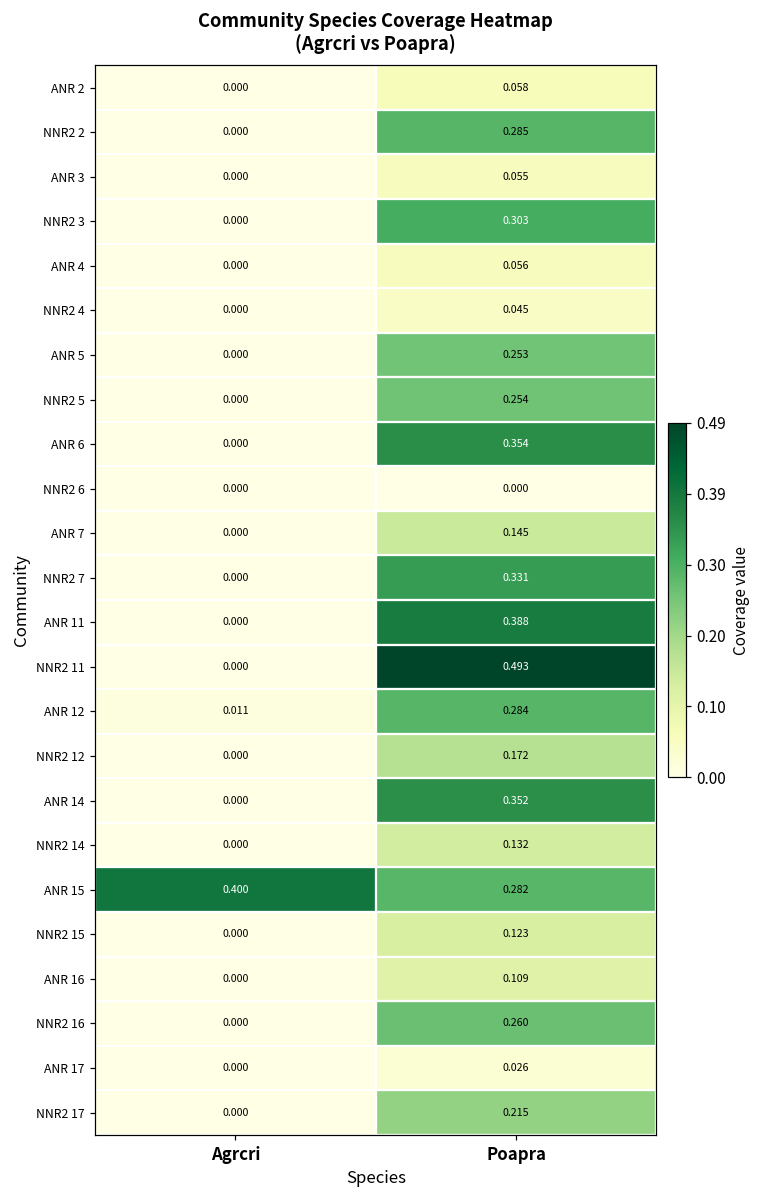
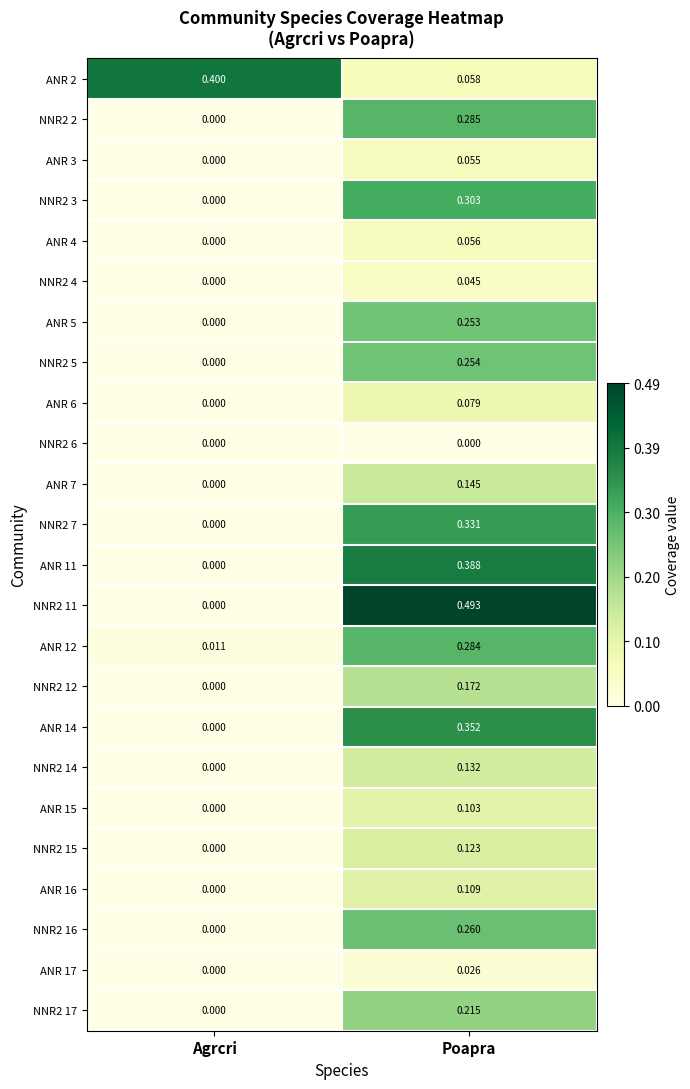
  {
    "ANR 2": {
-     "Agrcri": 0.000,
+     "Agrcri": 0.400,
      "Poapra": 0.058
    },
    "NNR2 2": {
      "Agrcri": 0.000,
      "Poapra": 0.285
    },
    "ANR 3": {
      "Agrcri": 0.000,
      "Poapra": 0.055
    },
    "NNR2 3": {
      "Agrcri": 0.000,
      "Poapra": 0.303
    },
    "ANR 4": {
      "Agrcri": 0.000,
      "Poapra": 0.056
    },
    "NNR2 4": {
      "Agrcri": 0.000,
      "Poapra": 0.045
    },
    "ANR 5": {
      "Agrcri": 0.000,
      "Poapra": 0.253
    },
    "NNR2 5": {
      "Agrcri": 0.000,
      "Poapra": 0.254
    },
    "ANR 6": {
      "Agrcri": 0.000,
-     "Poapra": 0.354
+     "Poapra": 0.079
    },
    "NNR2 6": {
      "Agrcri": 0.000,
      "Poapra": 0.000
    },
    "ANR 7": {
      "Agrcri": 0.000,
      "Poapra": 0.145
    },
    "NNR2 7": {
      "Agrcri": 0.000,
      "Poapra": 0.331
    },
    "ANR 11": {
      "Agrcri": 0.000,
      "Poapra": 0.388
    },
    "NNR2 11": {
      "Agrcri": 0.000,
      "Poapra": 0.493
    },
    "ANR 12": {
      "Agrcri": 0.011,
      "Poapra": 0.284
    },
    "NNR2 12": {
      "Agrcri": 0.000,
      "Poapra": 0.172
    },
    "ANR 14": {
      "Agrcri": 0.000,
      "Poapra": 0.352
    },
    "NNR2 14": {
      "Agrcri": 0.000,
      "Poapra": 0.132
    },
    "ANR 15": {
-     "Agrcri": 0.400,
-     "Poapra": 0.282
+     "Agrcri": 0.000,
+     "Poapra": 0.103
    },
    "NNR2 15": {
      "Agrcri": 0.000,
      "Poapra": 0.123
    },
    "ANR 16": {
      "Agrcri": 0.000,
      "Poapra": 0.109
    },
    "NNR2 16": {
      "Agrcri": 0.000,
      "Poapra": 0.260
    },
    "ANR 17": {
      "Agrcri": 0.000,
      "Poapra": 0.026
    },
    "NNR2 17": {
      "Agrcri": 0.000,
      "Poapra": 0.215
    }
  }
